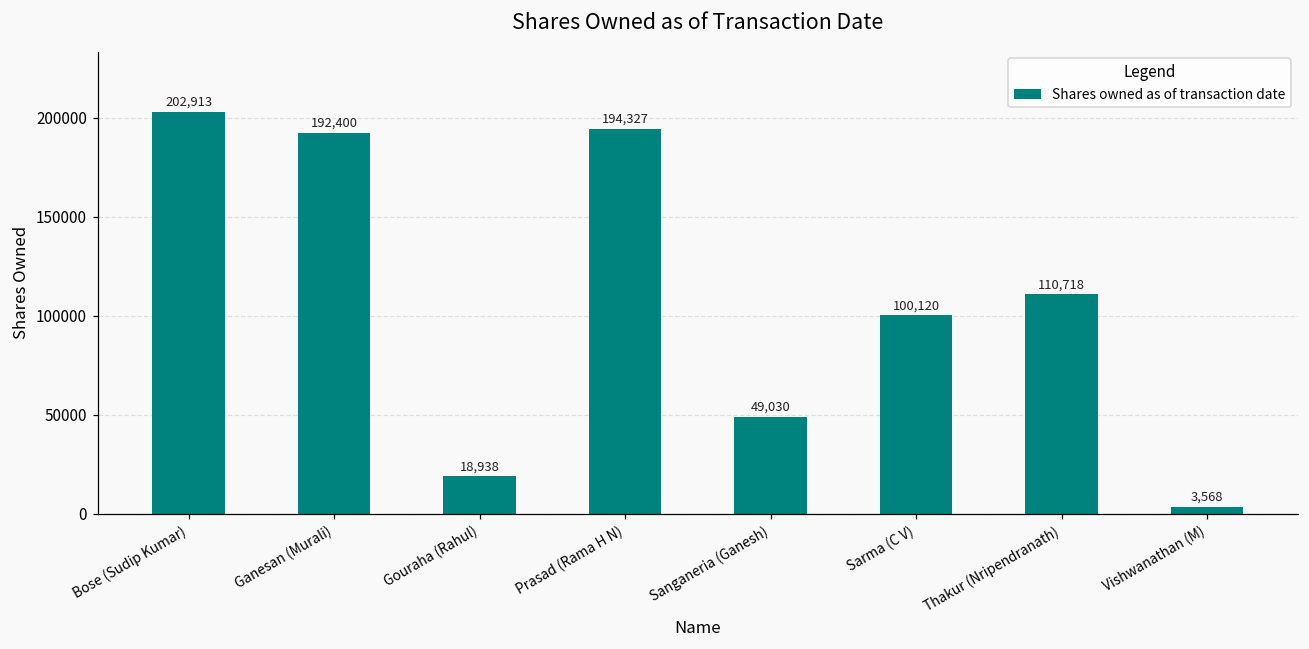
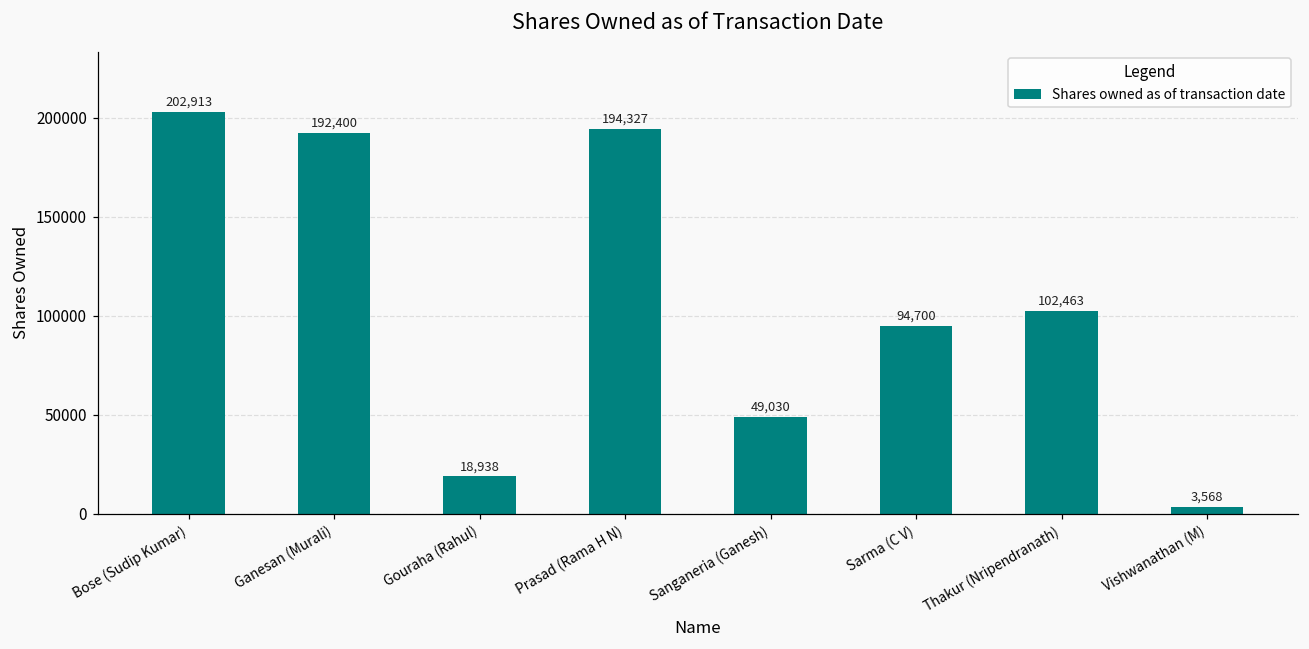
  {
    "Bose (Sudip Kumar)": "202,913",
    "Ganesan (Murali)": "192,400",
    "Gouraha (Rahul)": "18,938",
    "Prasad (Rama H N)": "194,327",
    "Sanganeria (Ganesh)": "49,030",
-   "Sarma (C V)": "100,120",
-   "Thakur (Nripendranath)": "110,718",
+   "Sarma (C V)": "94,700",
+   "Thakur (Nripendranath)": "102,463",
    "Vishwanathan (M)": "3,568"
  }
